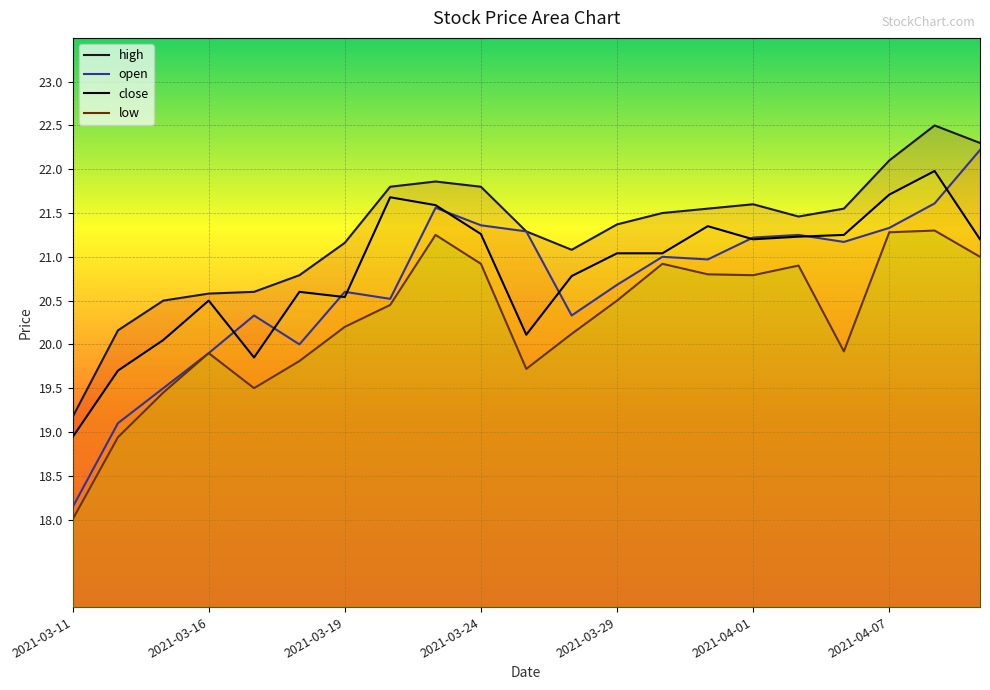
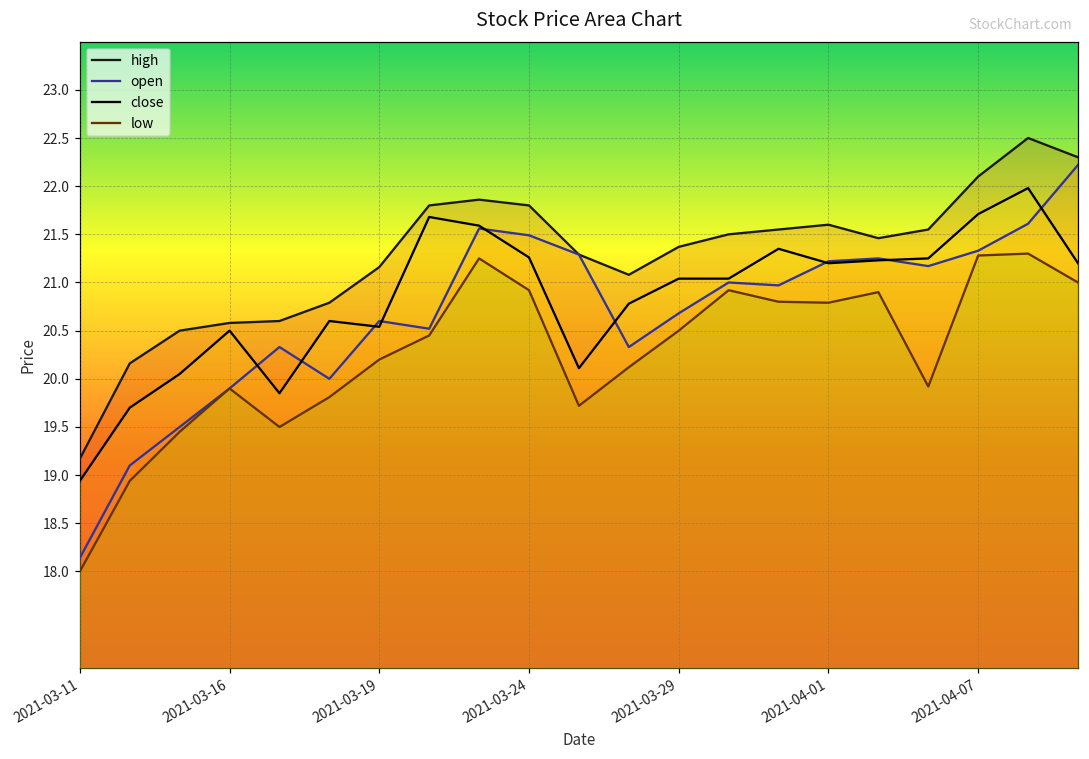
  {
    "open": {
      "2021-03-11": 18.1,
      "2021-03-19": 20.6,
-     "2021-03-24": 21.4,
+     "2021-03-24": 21.5,
      "2021-03-29": 20.7,
      "2021-04-07": 21.3
    },
    "low": {
      "2021-03-11": 18.0,
      "2021-03-19": 20.2,
      "2021-03-24": 20.9,
      "2021-03-29": 20.5,
      "2021-04-01": 20.8,
      "2021-04-07": 21.3
    }
  }
